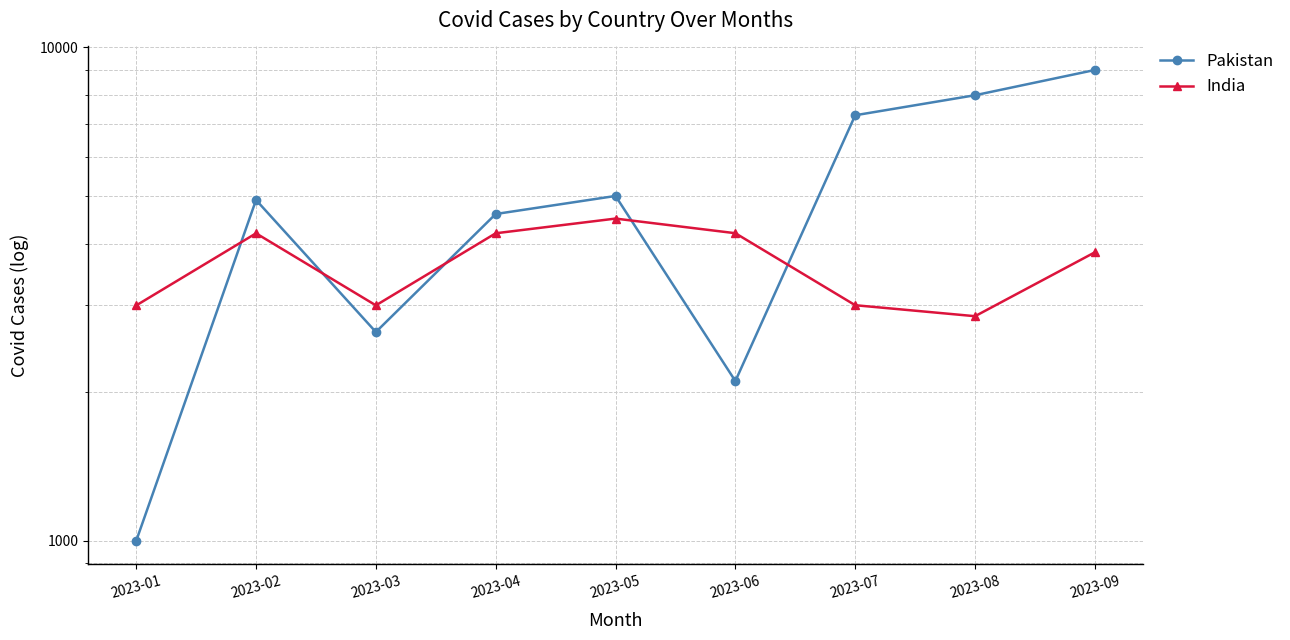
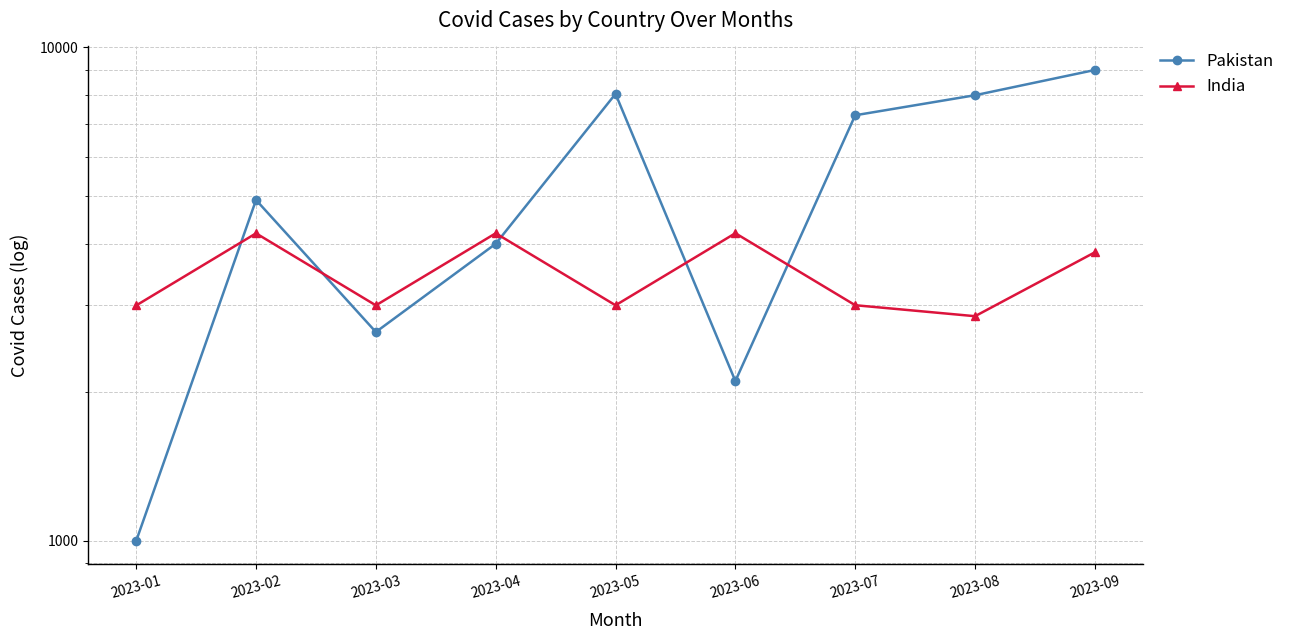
  {
    "Pakistan": {
      "2023-01": 1000,
      "2023-02": 4900,
      "2023-03": 2700,
-     "2023-04": 4600,
-     "2023-05": 5000,
+     "2023-04": 4000,
+     "2023-05": 8100,
      "2023-06": 2110,
      "2023-07": 7300,
      "2023-08": 8000,
      "2023-09": 9000
    },
    "India": {
      "2023-01": 3000,
      "2023-02": 4200,
      "2023-03": 3000,
      "2023-04": 4200,
-     "2023-05": 4500,
+     "2023-05": 3000,
      "2023-06": 4200,
      "2023-07": 3000,
      "2023-08": 2900,
      "2023-09": 3800
    }
  }
